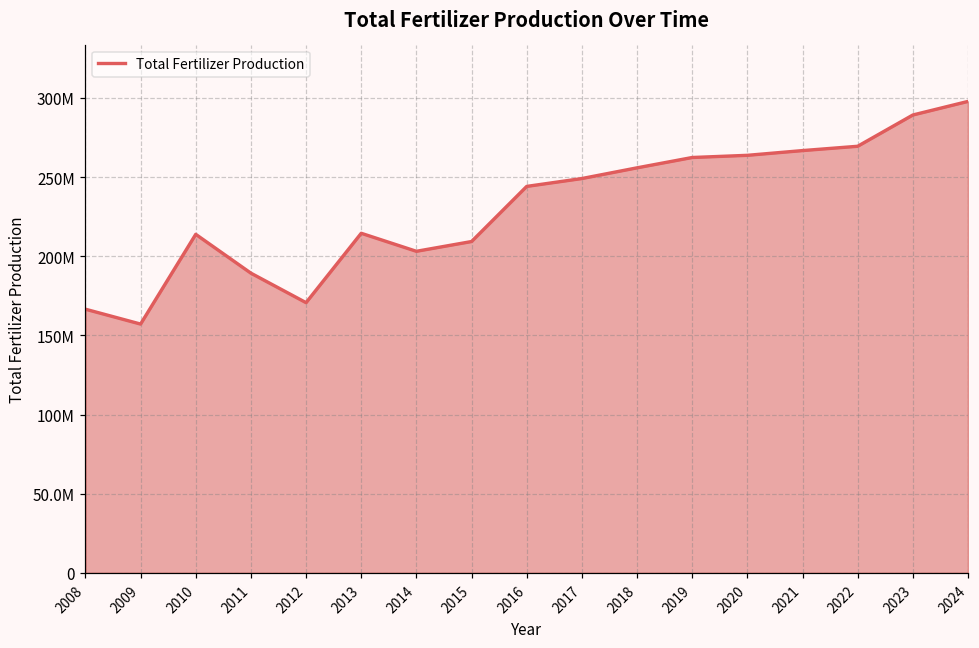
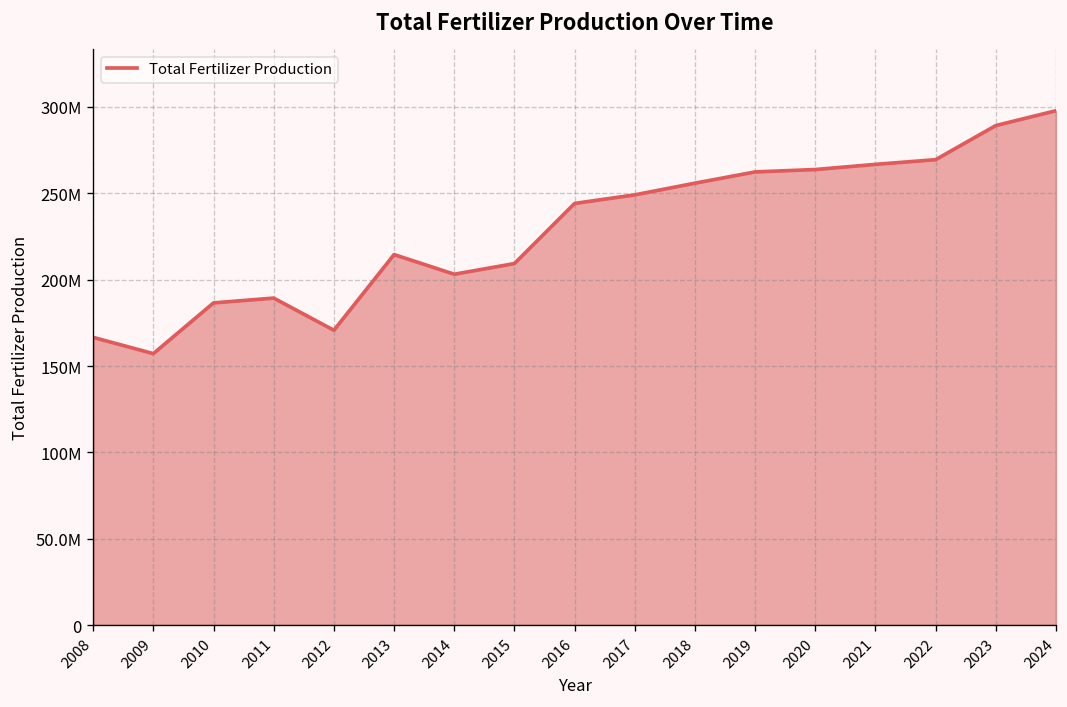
  {
    "2008": 167000000,
    "2009": 157000000,
-   "2010": 214000000,
+   "2010": 187000000,
    "2011": 189000000,
    "2012": 171000000,
    "2013": 215000000,
    "2014": 203000000,
    "2015": 209000000,
    "2016": 244000000,
    "2017": 249000000,
    "2018": 256000000,
    "2019": 262000000,
    "2020": 264000000,
    "2021": 267000000,
    "2022": 269000000,
    "2023": 289000000,
    "2024": 298000000
  }
